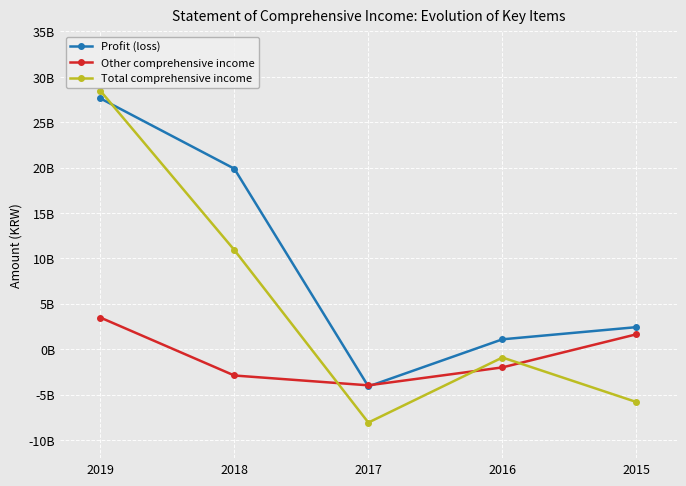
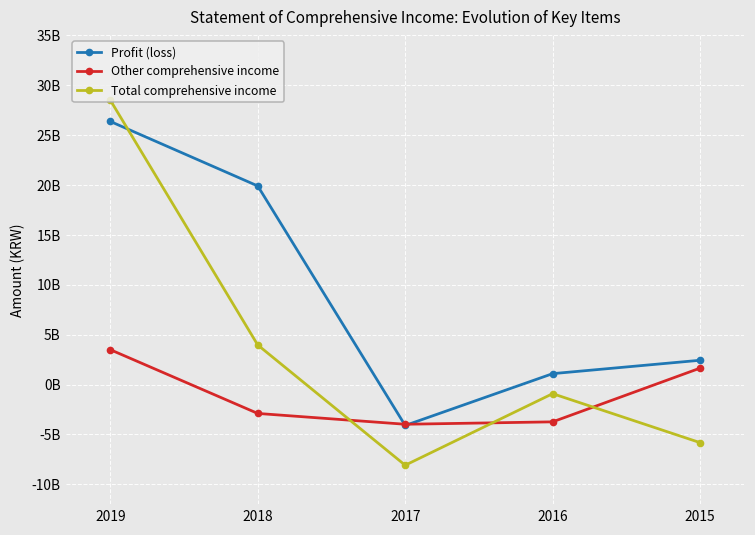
  {
    "Profit (loss)": {
-     "2019": 28000000000,
+     "2019": 26000000000,
      "2018": 20000000000,
      "2016": 1000000000,
      "2015": 2000000000
    },
    "Other comprehensive income": {
      "2019": 3000000000,
      "2018": -3000000000,
-     "2016": -2000000000,
+     "2016": -4000000000,
      "2015": 2000000000
    },
    "Total comprehensive income": {
      "2019": 28000000000,
-     "2018": 11000000000,
+     "2018": 4000000000,
      "2017": -8000000000,
      "2016": -1000000000,
      "2015": -6000000000
    }
  }
